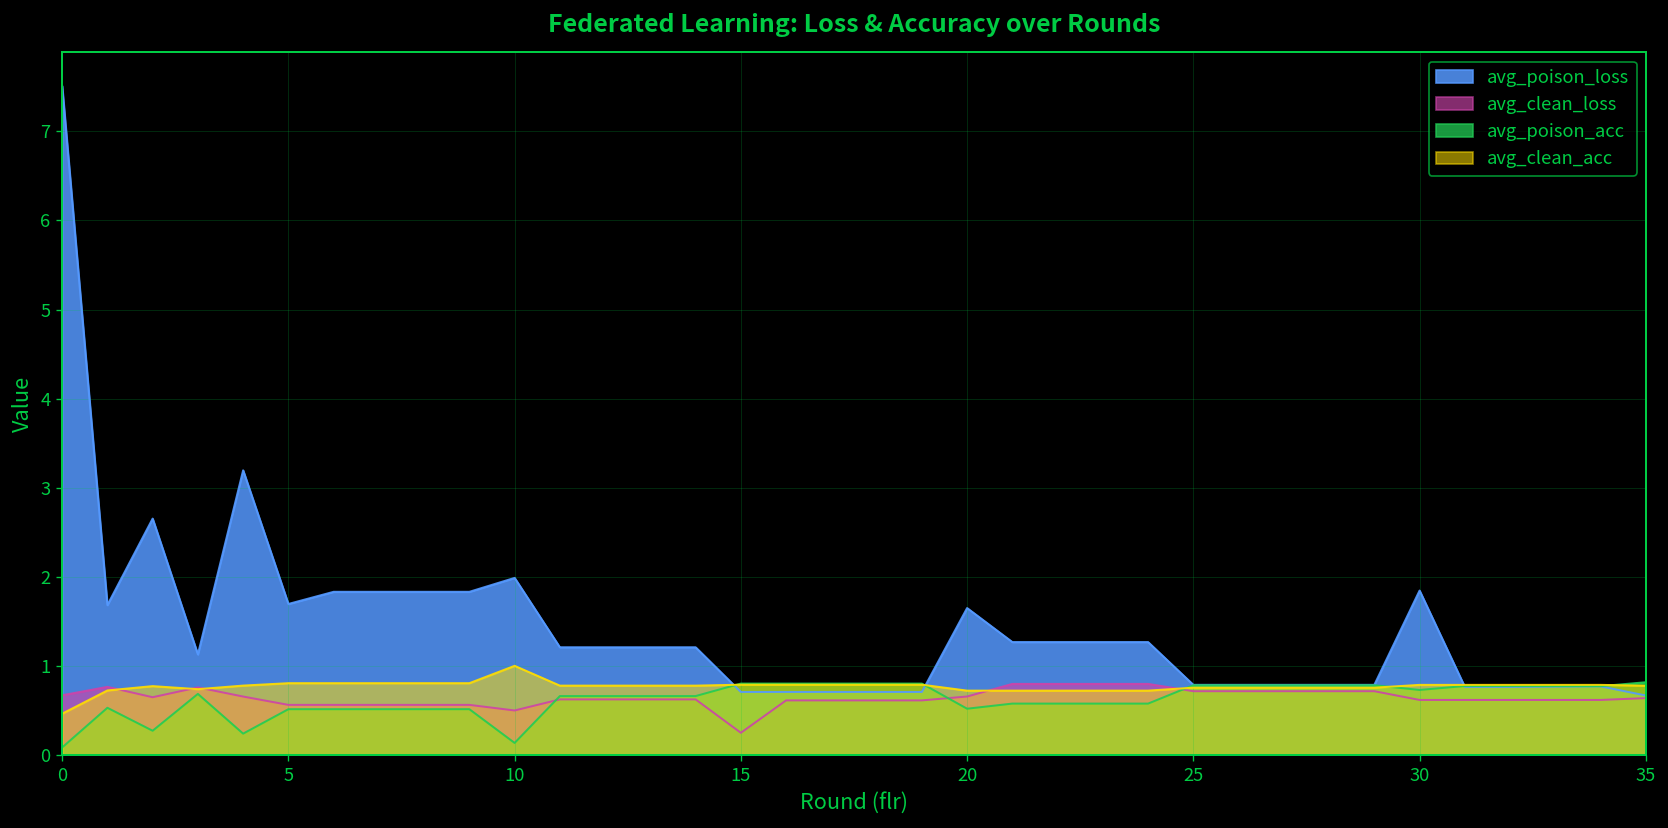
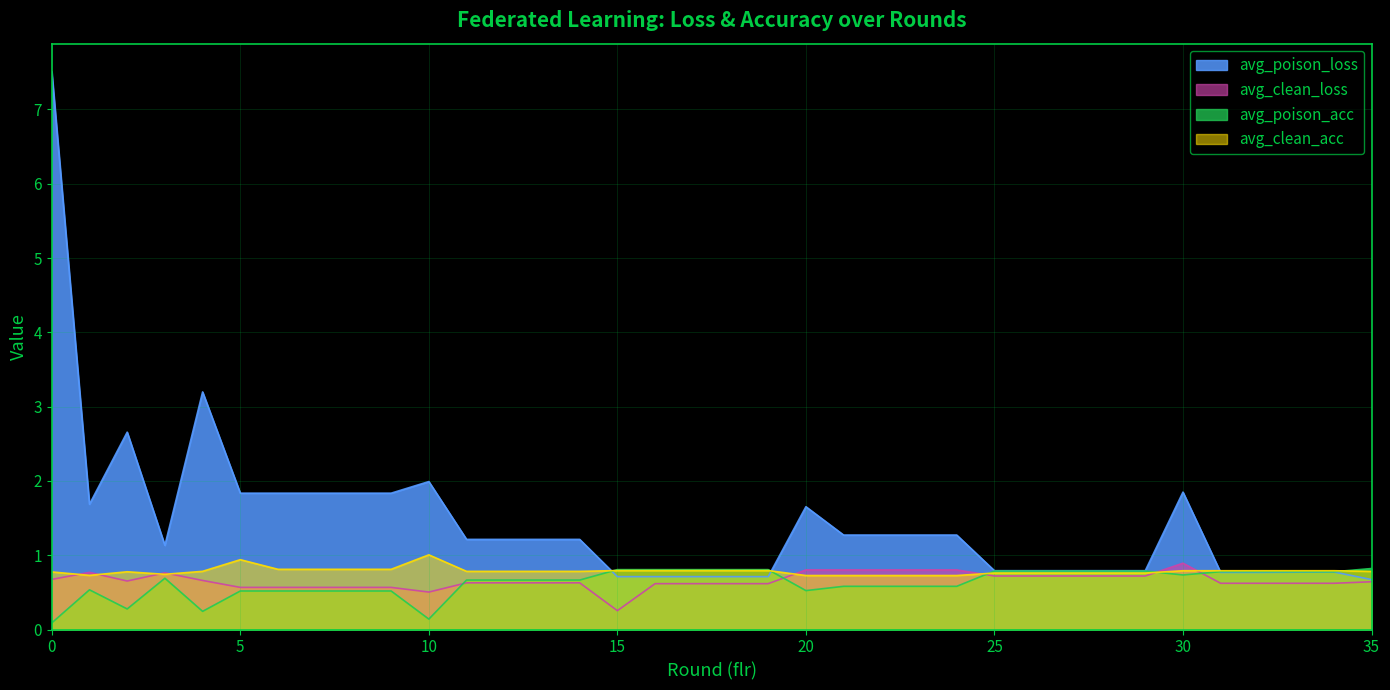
  {
    "avg_poison_loss": {
      "0": 7.5,
-     "5": 1.7,
+     "5": 1.8,
      "10": 2.0,
      "15": 0.7,
      "20": 1.7,
      "30": 1.8
    },
    "avg_clean_loss": {
      "0": 0.7,
      "5": 0.6,
      "10": 0.5,
      "15": 0.3,
-     "20": 0.7,
+     "20": 0.8,
      "25": 0.7,
-     "30": 0.6
+     "30": 0.9
    },
    "avg_poison_acc": {
      "0": 0.1,
      "5": 0.5,
      "10": 0.1,
      "20": 0.5,
      "30": 0.7,
      "35": 0.8
    },
    "avg_clean_acc": {
-     "0": 0.5,
-     "5": 0.8,
+     "0": 0.8,
+     "5": 0.9,
      "10": 1.0,
      "20": 0.7,
      "30": 0.8,
      "35": 0.8
    }
  }
